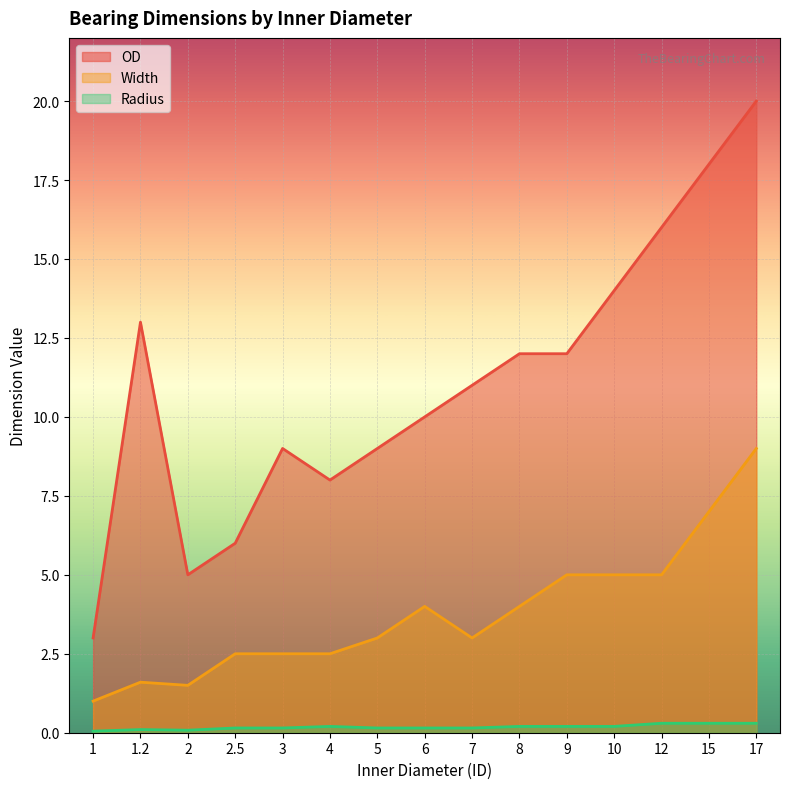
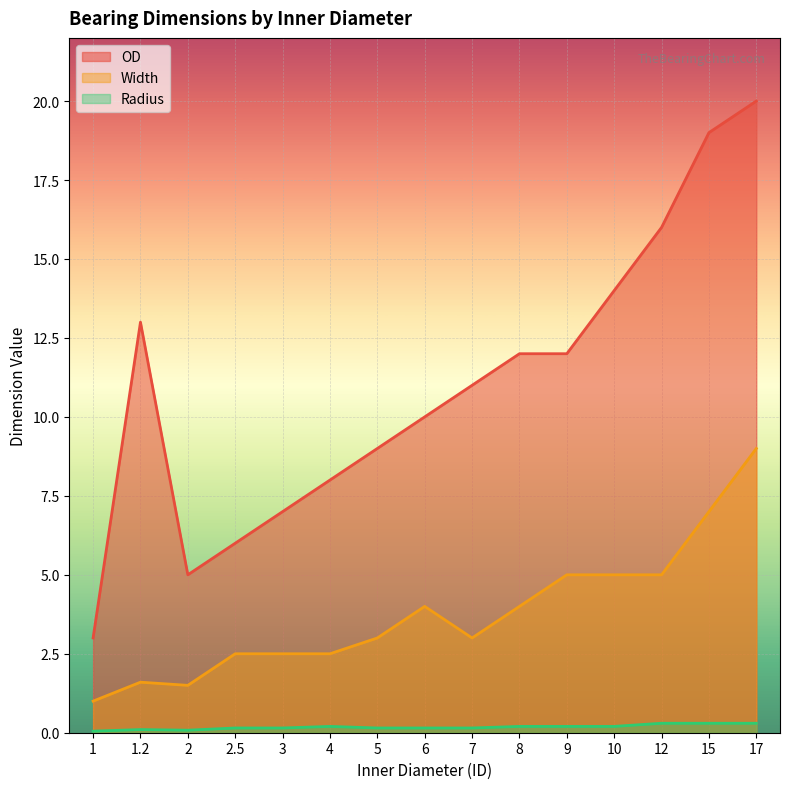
  {
    "OD": {
      "1": 3,
      "1.2": 13,
      "2": 5,
      "2.5": 6,
-     "3": 9,
+     "3": 7,
      "4": 8,
      "5": 9,
      "6": 10,
      "7": 11,
      "8": 12,
      "9": 12,
      "10": 14,
      "12": 16,
-     "15": 18,
+     "15": 19,
      "17": 20
    },
    "Width": {
      "1": 1,
      "1.2": 1.6,
      "2": 1.5,
      "2.5": 2.5,
      "3": 2.5,
      "4": 2.5,
      "5": 3,
      "6": 4,
      "7": 3,
      "8": 4,
      "9": 5,
      "10": 5,
      "12": 5,
      "15": 7,
      "17": 9
    },
    "Radius": {
      "1": 0,
      "1.2": 0.1,
      "2": 0.1,
      "2.5": 0.2,
      "3": 0.2,
      "4": 0.2,
      "5": 0.2,
      "6": 0.2,
      "7": 0.2,
      "8": 0.2,
      "9": 0.2,
      "10": 0.2,
      "12": 0.3,
      "15": 0.3,
      "17": 0.3
    }
  }
